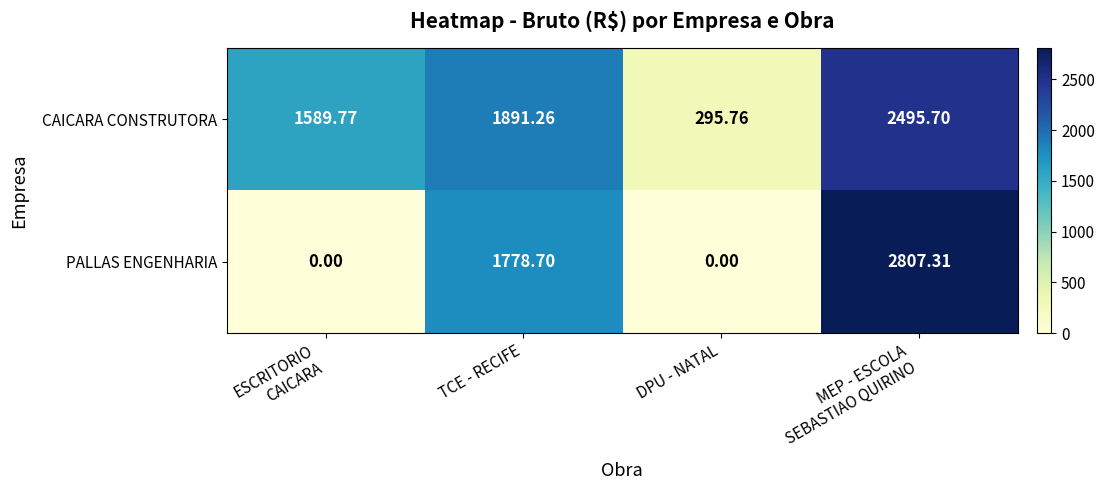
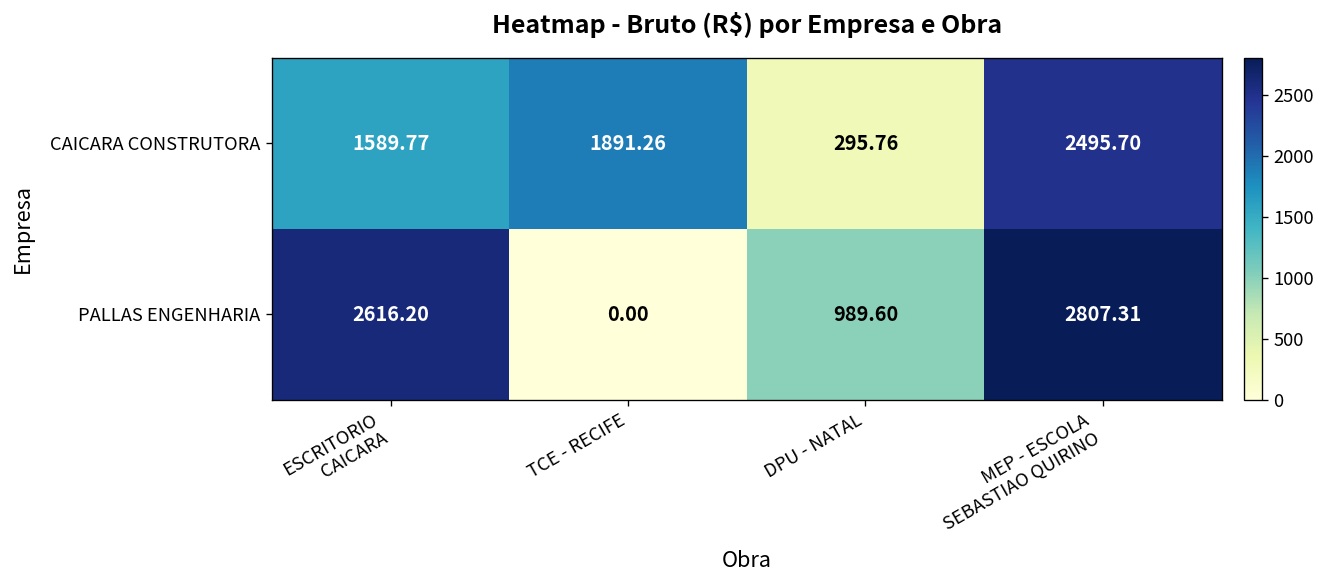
  {
    "CAICARA CONSTRUTORA": {
      "ESCRITORIO CAICARA": 1589.77,
      "TCE - RECIFE": 1891.26,
      "DPU - NATAL": 295.76,
      "MEP - ESCOLA SEBASTIAO QUIRINO": 2495.70
    },
    "PALLAS ENGENHARIA": {
-     "ESCRITORIO CAICARA": 0.00,
-     "TCE - RECIFE": 1778.70,
-     "DPU - NATAL": 0.00,
+     "ESCRITORIO CAICARA": 2616.20,
+     "TCE - RECIFE": 0.00,
+     "DPU - NATAL": 989.60,
      "MEP - ESCOLA SEBASTIAO QUIRINO": 2807.31
    }
  }
